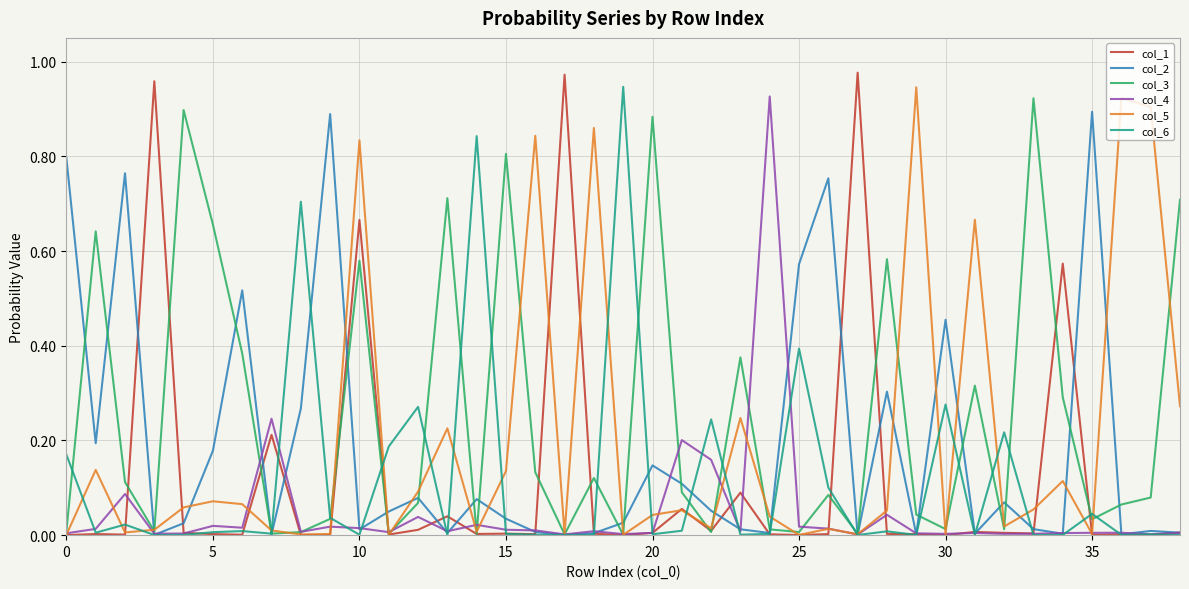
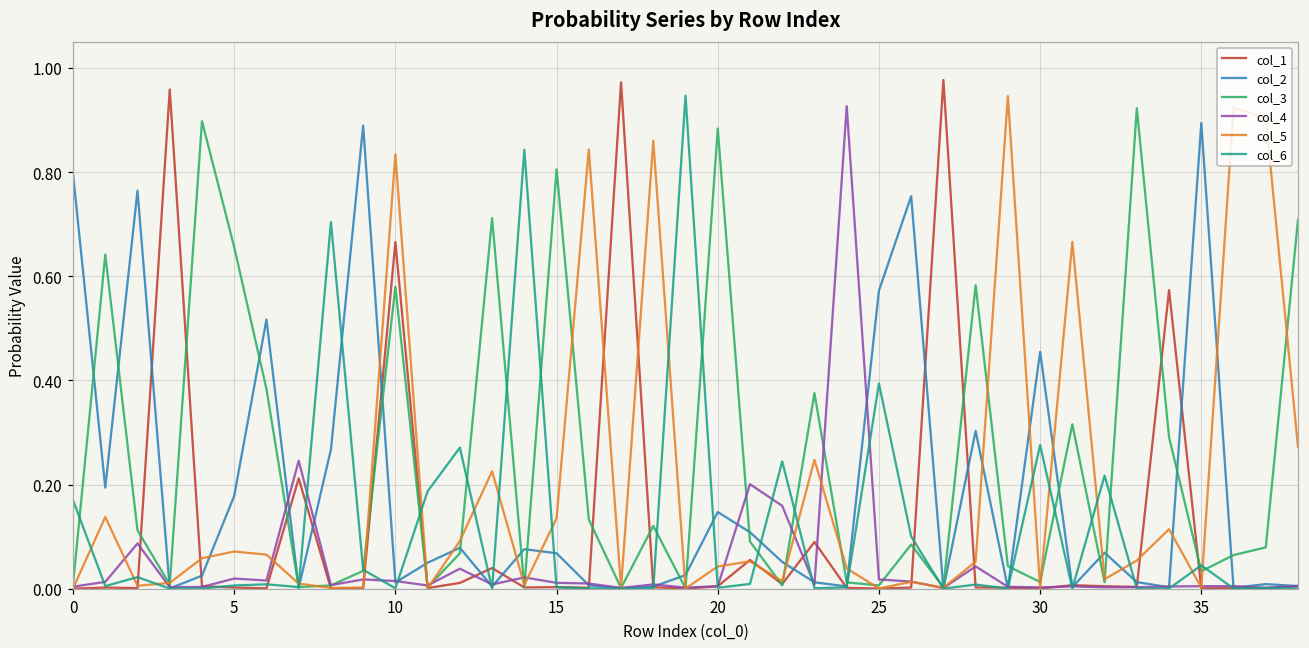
  {
    "col_1": {
      "10": 0.67
    },
    "col_2": {
      "0": 0.80,
      "5": 0.18,
-     "15": 0.03,
+     "15": 0.07,
      "20": 0.15,
      "25": 0.57,
      "30": 0.45,
      "35": 0.89
    },
    "col_4": {
      "5": 0.02,
      "15": 0.01,
      "25": 0.02
    },
    "col_5": {
      "5": 0.07,
      "10": 0.83,
      "15": 0.14,
      "20": 0.04
    }
  }
